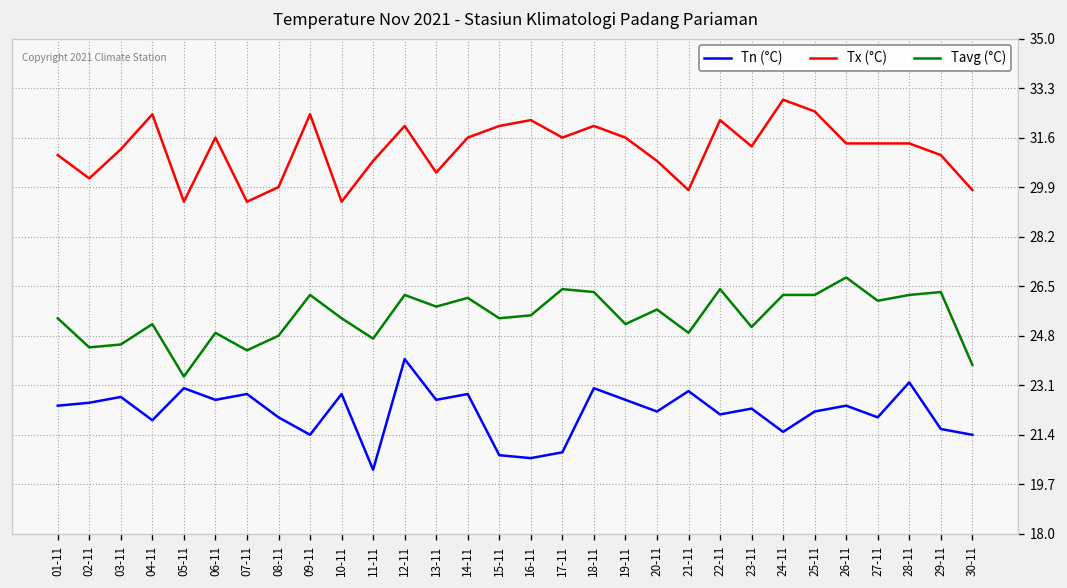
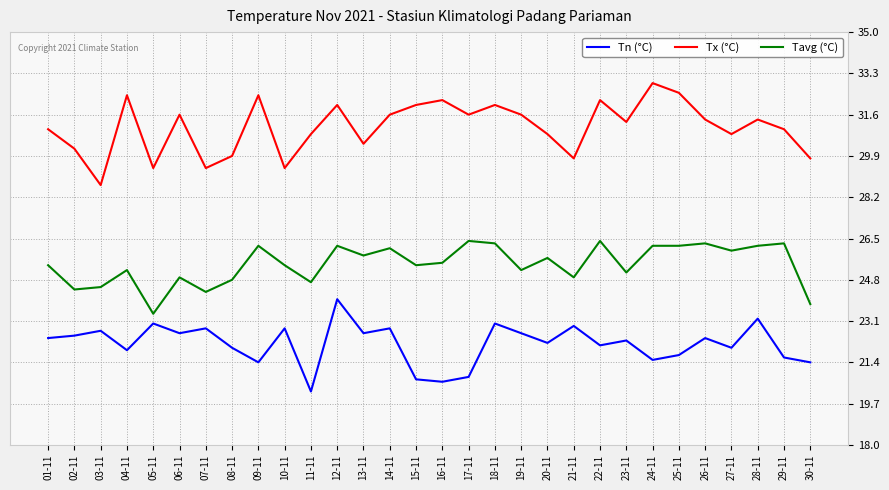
  {
    "Tn (°C)": {
      "01-11": 22.4,
      "02-11": 22.5,
      "03-11": 22.7,
      "04-11": 21.9,
      "05-11": 23.0,
      "06-11": 22.6,
      "07-11": 22.8,
      "08-11": 22.0,
      "09-11": 21.4,
      "10-11": 22.8,
      "11-11": 20.2,
      "12-11": 24.0,
      "13-11": 22.6,
      "14-11": 22.8,
      "15-11": 20.7,
      "16-11": 20.6,
      "17-11": 20.8,
      "18-11": 23.0,
      "19-11": 22.6,
      "20-11": 22.2,
      "21-11": 22.9,
      "22-11": 22.1,
      "23-11": 22.3,
      "24-11": 21.5,
-     "25-11": 22.2,
+     "25-11": 21.7,
      "26-11": 22.4,
      "27-11": 22.0,
      "28-11": 23.2,
      "29-11": 21.6,
      "30-11": 21.4
    },
    "Tx (°C)": {
      "01-11": 31.0,
      "02-11": 30.2,
-     "03-11": 31.2,
+     "03-11": 28.7,
      "04-11": 32.4,
      "05-11": 29.4,
      "06-11": 31.6,
      "07-11": 29.4,
      "08-11": 29.9,
      "09-11": 32.4,
      "10-11": 29.4,
      "11-11": 30.8,
      "12-11": 32.0,
      "13-11": 30.4,
      "14-11": 31.6,
      "15-11": 32.0,
      "16-11": 32.2,
      "17-11": 31.6,
      "18-11": 32.0,
      "19-11": 31.6,
      "20-11": 30.8,
      "21-11": 29.8,
      "22-11": 32.2,
      "23-11": 31.3,
      "24-11": 32.9,
      "25-11": 32.5,
      "26-11": 31.4,
-     "27-11": 31.4,
+     "27-11": 30.8,
      "28-11": 31.4,
      "29-11": 31.0,
      "30-11": 29.8
    },
    "Tavg (°C)": {
      "01-11": 25.4,
      "02-11": 24.4,
      "03-11": 24.5,
      "04-11": 25.2,
      "05-11": 23.4,
      "06-11": 24.9,
      "07-11": 24.3,
      "08-11": 24.8,
      "09-11": 26.2,
      "10-11": 25.4,
      "11-11": 24.7,
      "12-11": 26.2,
      "13-11": 25.8,
      "14-11": 26.1,
      "15-11": 25.4,
      "16-11": 25.5,
      "17-11": 26.4,
      "18-11": 26.3,
      "19-11": 25.2,
      "20-11": 25.7,
      "21-11": 24.9,
      "22-11": 26.4,
      "23-11": 25.1,
      "24-11": 26.2,
      "25-11": 26.2,
-     "26-11": 26.8,
+     "26-11": 26.3,
      "27-11": 26.0,
      "28-11": 26.2,
      "29-11": 26.3,
      "30-11": 23.8
    }
  }
